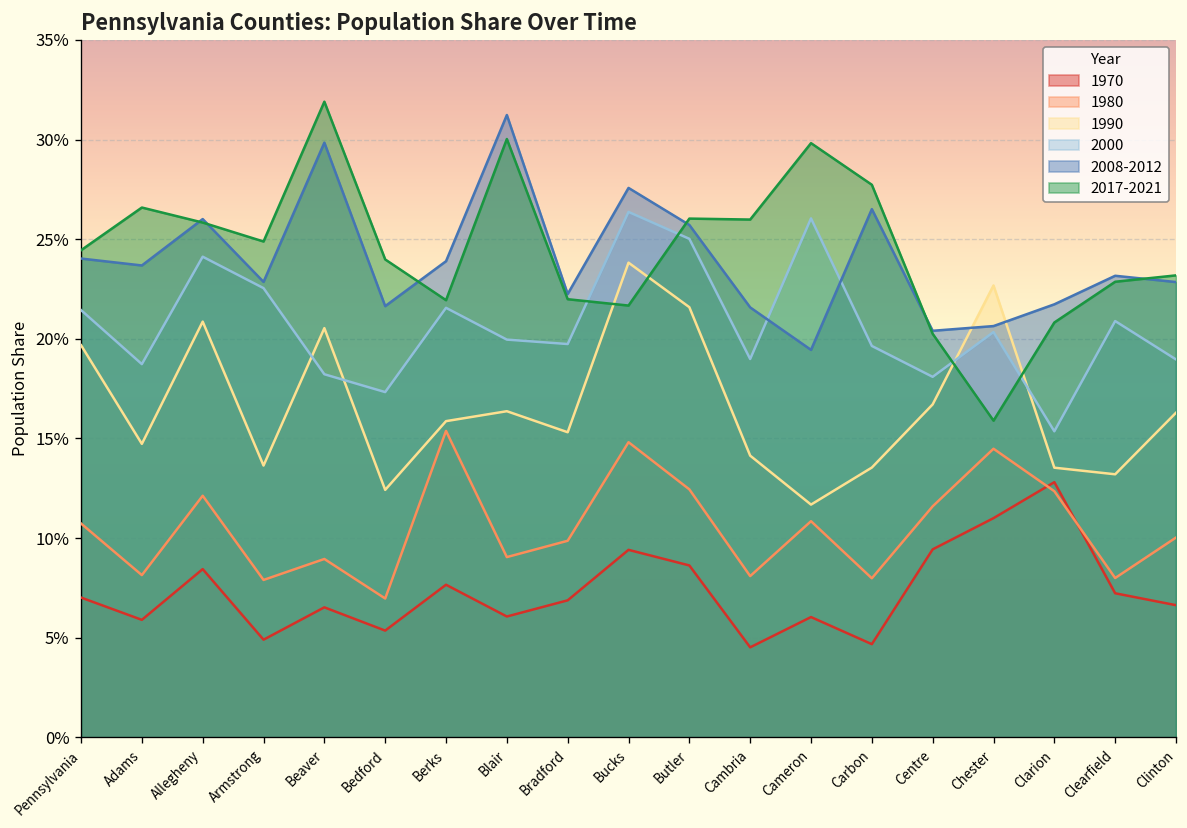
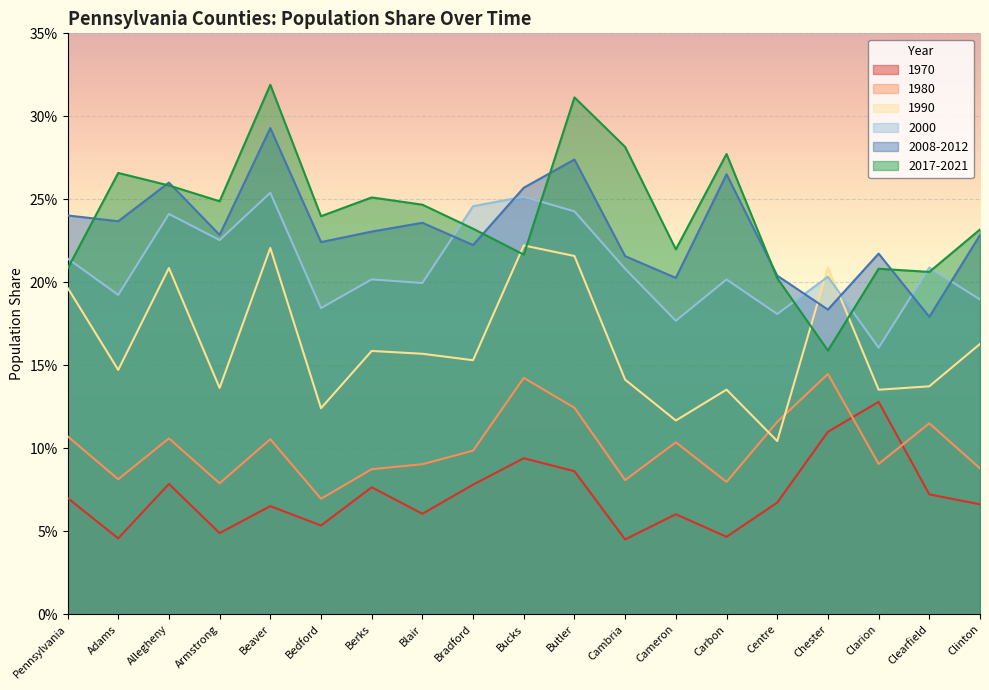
  {
    "1970": {
      "Pennsylvania": "7.0%",
-     "Adams": "5.9%",
-     "Allegheny": "8.4%",
+     "Adams": "4.6%",
+     "Allegheny": "7.9%",
      "Armstrong": "4.9%",
      "Beaver": "6.5%",
      "Bedford": "5.4%",
      "Berks": "7.7%",
      "Blair": "6.1%",
-     "Bradford": "6.9%",
+     "Bradford": "7.8%",
      "Bucks": "9.4%",
      "Butler": "8.6%",
      "Cambria": "4.5%",
      "Cameron": "6.0%",
      "Carbon": "4.7%",
-     "Centre": "9.4%",
+     "Centre": "6.7%",
      "Chester": "11.0%",
      "Clarion": "12.8%",
      "Clearfield": "7.2%",
      "Clinton": "6.6%"
    },
    "1980": {
      "Pennsylvania": "10.7%",
      "Adams": "8.1%",
-     "Allegheny": "12.1%",
+     "Allegheny": "10.6%",
      "Armstrong": "7.9%",
-     "Beaver": "9.0%",
+     "Beaver": "10.6%",
      "Bedford": "7.0%",
-     "Berks": "15.4%",
+     "Berks": "8.7%",
      "Blair": "9.0%",
      "Bradford": "9.9%",
-     "Bucks": "14.8%",
+     "Bucks": "14.2%",
      "Butler": "12.4%",
      "Cambria": "8.1%",
-     "Cameron": "10.8%",
+     "Cameron": "10.4%",
      "Carbon": "8.0%",
      "Centre": "11.6%",
      "Chester": "14.5%",
-     "Clarion": "12.4%",
-     "Clearfield": "8.0%",
-     "Clinton": "10.0%"
+     "Clarion": "9.1%",
+     "Clearfield": "11.5%",
+     "Clinton": "8.8%"
    },
    "1990": {
      "Pennsylvania": "19.7%",
      "Adams": "14.7%",
      "Allegheny": "20.9%",
      "Armstrong": "13.6%",
-     "Beaver": "20.5%",
+     "Beaver": "22.1%",
      "Bedford": "12.4%",
      "Berks": "15.9%",
-     "Blair": "16.4%",
+     "Blair": "15.7%",
      "Bradford": "15.3%",
-     "Bucks": "23.8%",
+     "Bucks": "22.2%",
      "Butler": "21.6%",
      "Cambria": "14.1%",
      "Cameron": "11.7%",
      "Carbon": "13.5%",
-     "Centre": "16.7%",
-     "Chester": "22.7%",
+     "Centre": "10.4%",
+     "Chester": "20.9%",
      "Clarion": "13.5%",
-     "Clearfield": "13.2%",
+     "Clearfield": "13.7%",
      "Clinton": "16.3%"
    },
    "2000": {
      "Pennsylvania": "21.4%",
-     "Adams": "18.7%",
+     "Adams": "19.2%",
      "Allegheny": "24.1%",
      "Armstrong": "22.5%",
-     "Beaver": "18.2%",
-     "Bedford": "17.3%",
-     "Berks": "21.6%",
+     "Beaver": "25.4%",
+     "Bedford": "18.5%",
+     "Berks": "20.2%",
      "Blair": "20.0%",
-     "Bradford": "19.7%",
-     "Bucks": "26.4%",
-     "Butler": "25.0%",
-     "Cambria": "19.0%",
-     "Cameron": "26.0%",
-     "Carbon": "19.6%",
+     "Bradford": "24.6%",
+     "Bucks": "25.2%",
+     "Butler": "24.3%",
+     "Cambria": "20.8%",
+     "Cameron": "17.7%",
+     "Carbon": "20.2%",
      "Centre": "18.1%",
      "Chester": "20.3%",
-     "Clarion": "15.4%",
+     "Clarion": "16.1%",
      "Clearfield": "20.9%",
      "Clinton": "19.0%"
    },
    "2008-2012": {
      "Pennsylvania": "24.0%",
      "Adams": "23.7%",
      "Allegheny": "26.0%",
      "Armstrong": "22.9%",
-     "Beaver": "29.8%",
-     "Bedford": "21.6%",
-     "Berks": "23.9%",
-     "Blair": "31.2%",
+     "Beaver": "29.3%",
+     "Bedford": "22.4%",
+     "Berks": "23.1%",
+     "Blair": "23.6%",
      "Bradford": "22.2%",
-     "Bucks": "27.6%",
-     "Butler": "25.7%",
+     "Bucks": "25.7%",
+     "Butler": "27.4%",
      "Cambria": "21.6%",
-     "Cameron": "19.4%",
+     "Cameron": "20.3%",
      "Carbon": "26.5%",
-     "Chester": "20.6%",
+     "Chester": "18.4%",
      "Clarion": "21.7%",
-     "Clearfield": "23.2%",
+     "Clearfield": "17.9%",
      "Clinton": "22.9%"
    },
    "2017-2021": {
-     "Pennsylvania": "24.4%",
+     "Pennsylvania": "20.8%",
      "Adams": "26.6%",
      "Allegheny": "25.8%",
      "Armstrong": "24.9%",
      "Beaver": "31.9%",
      "Bedford": "24.0%",
-     "Berks": "21.9%",
-     "Blair": "30.0%",
-     "Bradford": "22.0%",
+     "Berks": "25.1%",
+     "Blair": "24.7%",
+     "Bradford": "23.2%",
      "Bucks": "21.7%",
-     "Butler": "26.0%",
-     "Cambria": "26.0%",
-     "Cameron": "29.8%",
+     "Butler": "31.1%",
+     "Cambria": "28.2%",
+     "Cameron": "22.0%",
      "Carbon": "27.7%",
      "Chester": "15.9%",
      "Clarion": "20.8%",
-     "Clearfield": "22.9%",
+     "Clearfield": "20.6%",
      "Clinton": "23.2%"
    }
  }
